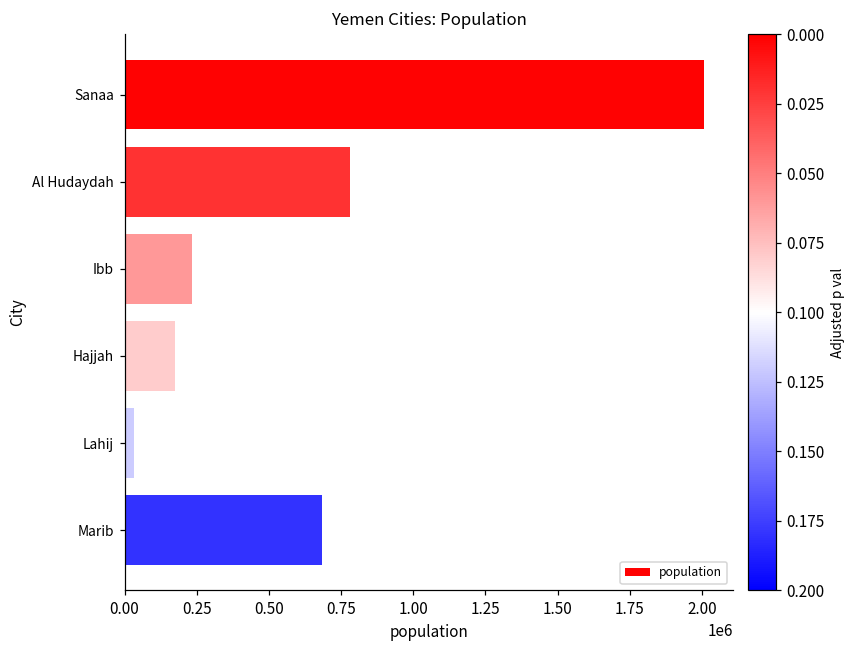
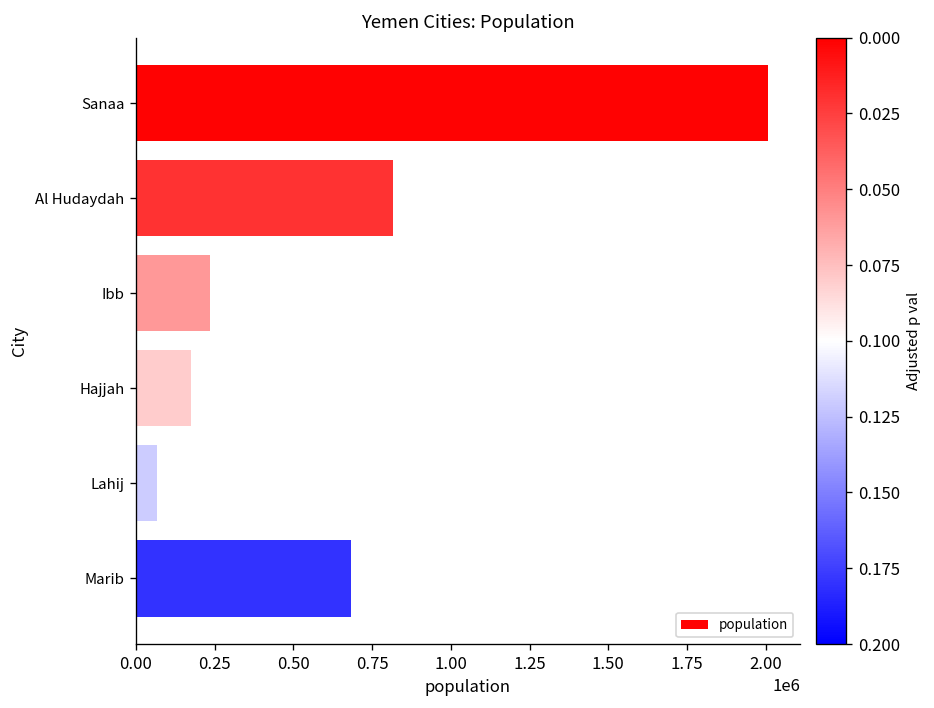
  {
    "Sanaa": 2010000,
-   "Al Hudaydah": 780000,
+   "Al Hudaydah": 820000,
    "Ibb": 230000,
    "Hajjah": 180000,
-   "Lahij": 30000,
+   "Lahij": 70000,
    "Marib": 680000
  }
